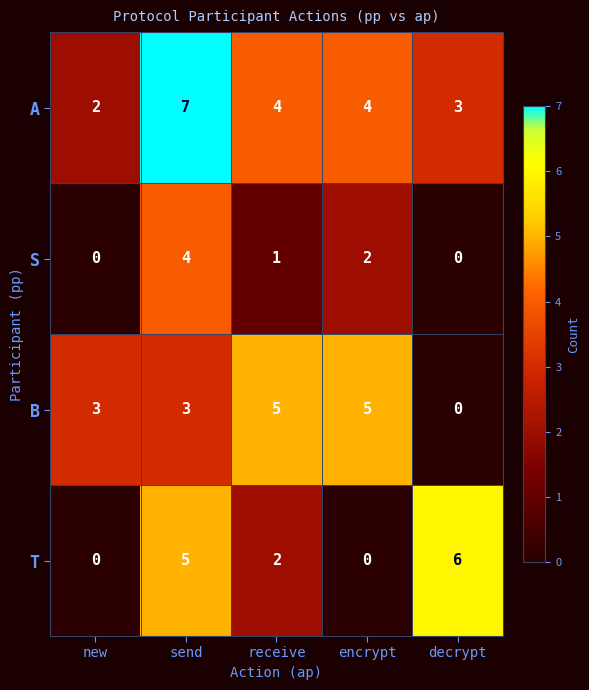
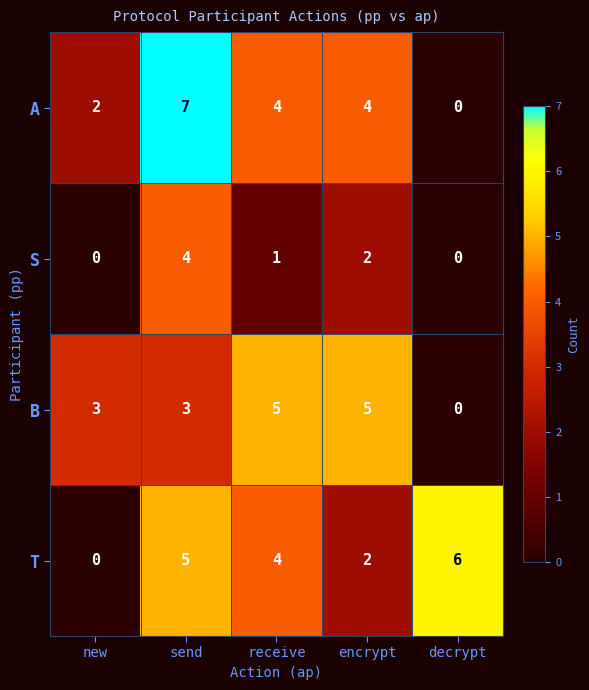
  {
    "A": {
      "new": 2,
      "send": 7,
      "receive": 4,
      "encrypt": 4,
-     "decrypt": 3
+     "decrypt": 0
    },
    "S": {
      "new": 0,
      "send": 4,
      "receive": 1,
      "encrypt": 2,
      "decrypt": 0
    },
    "B": {
      "new": 3,
      "send": 3,
      "receive": 5,
      "encrypt": 5,
      "decrypt": 0
    },
    "T": {
      "new": 0,
      "send": 5,
-     "receive": 2,
-     "encrypt": 0,
+     "receive": 4,
+     "encrypt": 2,
      "decrypt": 6
    }
  }
